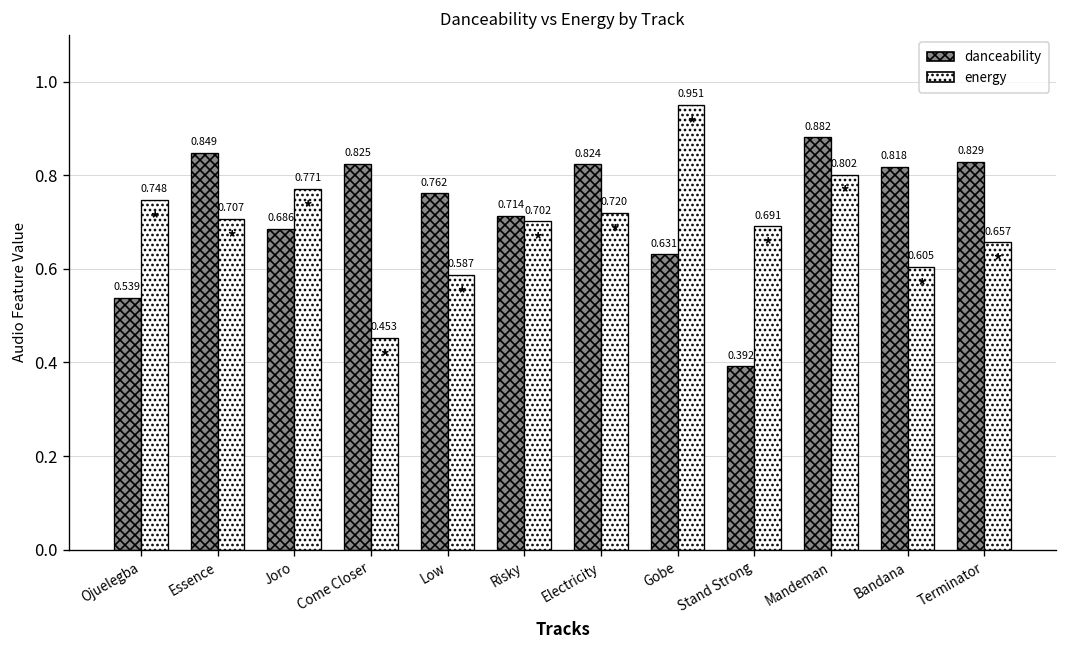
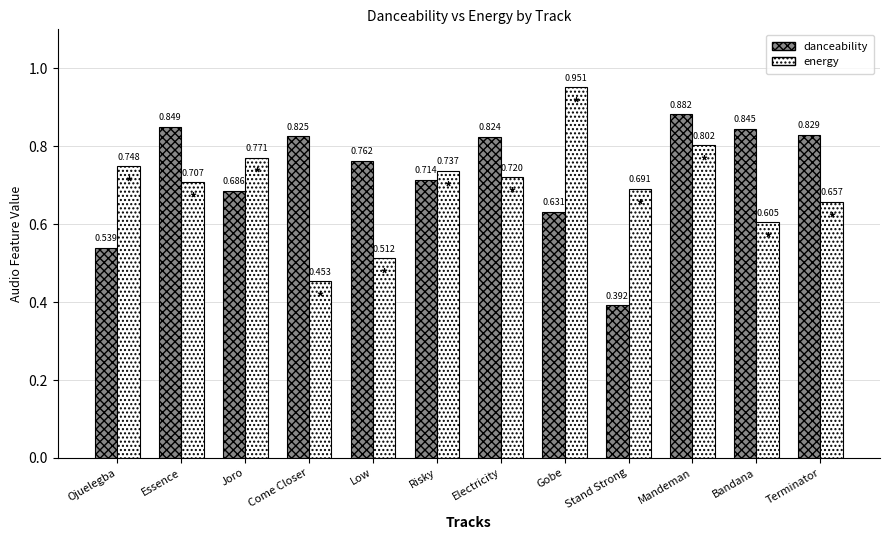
  {
    "danceability": {
      "Ojuelegba": 0.539,
      "Essence": 0.849,
      "Joro": 0.686,
      "Come Closer": 0.825,
      "Low": 0.762,
      "Risky": 0.714,
      "Electricity": 0.824,
      "Gobe": 0.631,
      "Stand Strong": 0.392,
      "Mandeman": 0.882,
-     "Bandana": 0.818,
+     "Bandana": 0.845,
      "Terminator": 0.829
    },
    "energy": {
      "Ojuelegba": 0.748,
      "Essence": 0.707,
      "Joro": 0.771,
      "Come Closer": 0.453,
-     "Low": 0.587,
-     "Risky": 0.702,
+     "Low": 0.512,
+     "Risky": 0.737,
      "Electricity": 0.720,
      "Gobe": 0.951,
      "Stand Strong": 0.691,
      "Mandeman": 0.802,
      "Bandana": 0.605,
      "Terminator": 0.657
    }
  }
